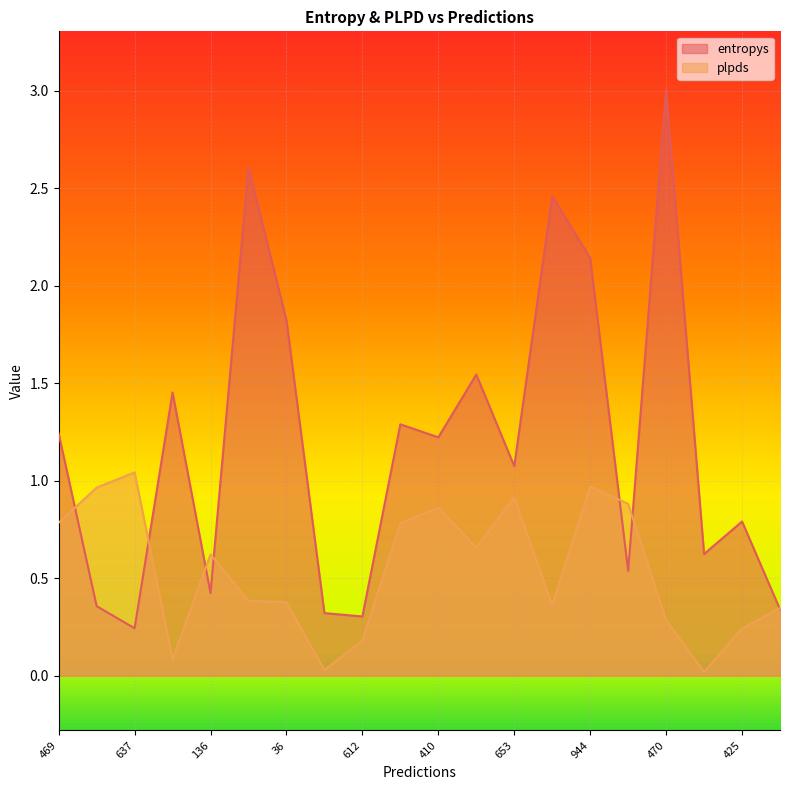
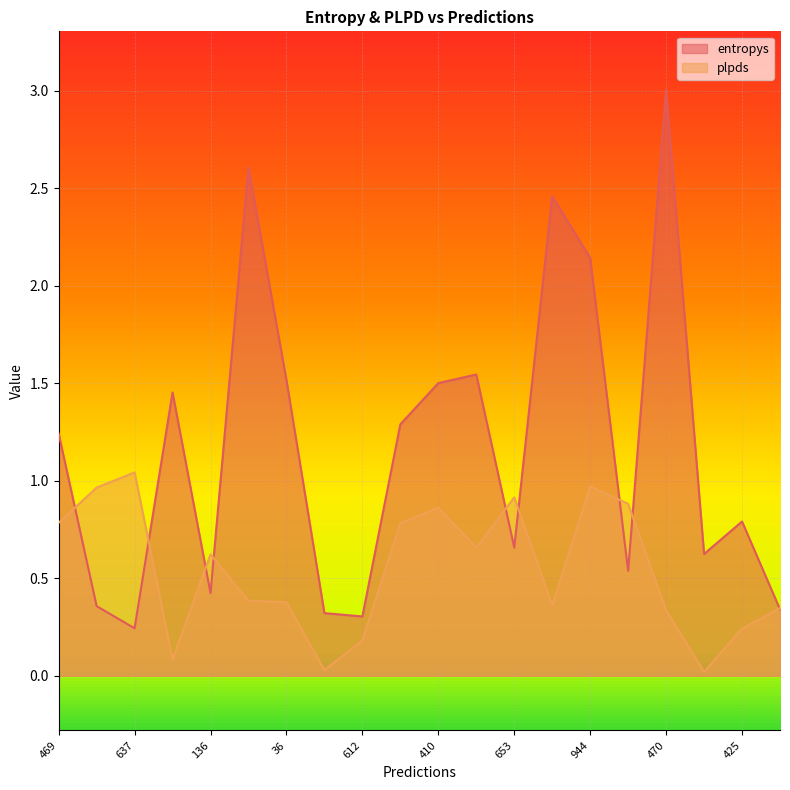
  {
    "entropys": {
      "469": 1.24,
      "637": 0.24,
      "136": 0.42,
-     "36": 1.82,
+     "36": 1.52,
      "612": 0.30,
-     "410": 1.22,
-     "653": 1.07,
+     "410": 1.50,
+     "653": 0.66,
      "944": 2.14,
      "470": 3.00,
      "425": 0.79
    },
    "plpds": {
      "469": 0.78,
      "637": 1.04,
      "136": 0.62,
      "36": 0.38,
      "612": 0.18,
      "410": 0.86,
      "653": 0.91,
      "944": 0.97,
-     "470": 0.28,
+     "470": 0.34,
      "425": 0.24
    }
  }
